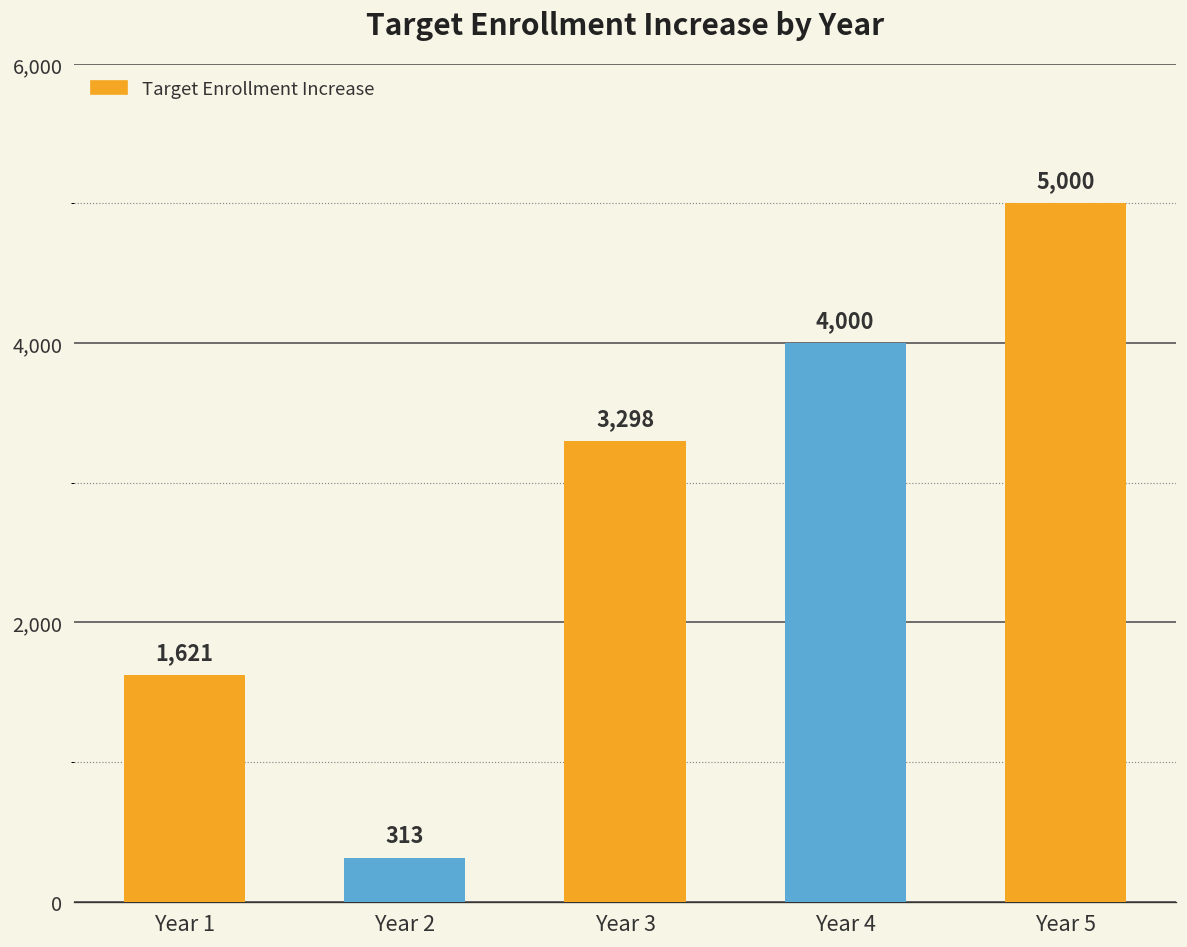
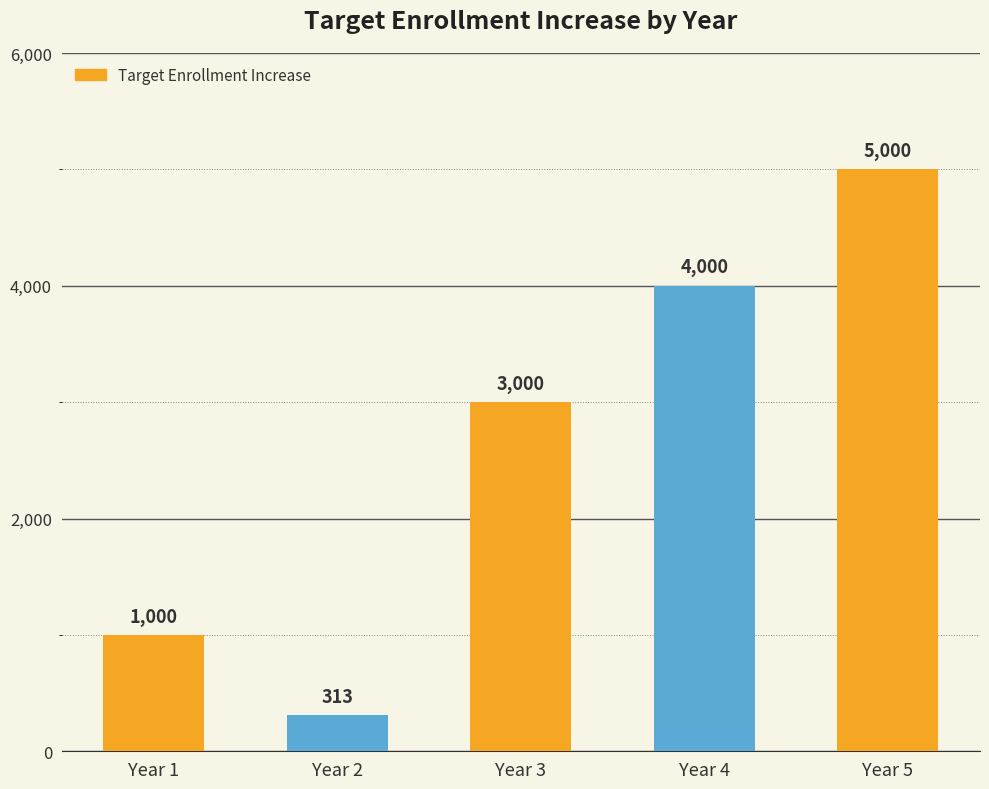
  {
-   "Year 1": "1,621",
+   "Year 1": "1,000",
    "Year 2": "313",
-   "Year 3": "3,298",
+   "Year 3": "3,000",
    "Year 4": "4,000",
    "Year 5": "5,000"
  }
